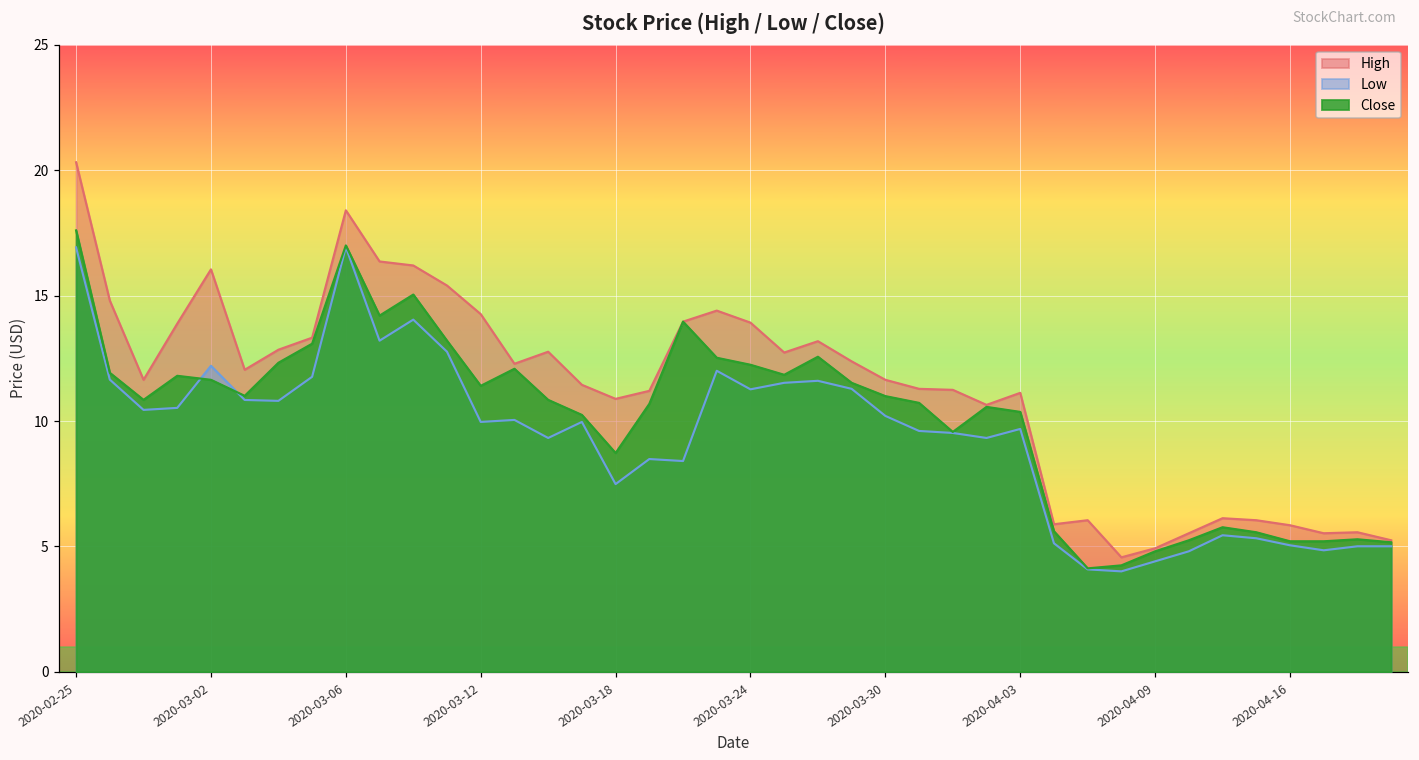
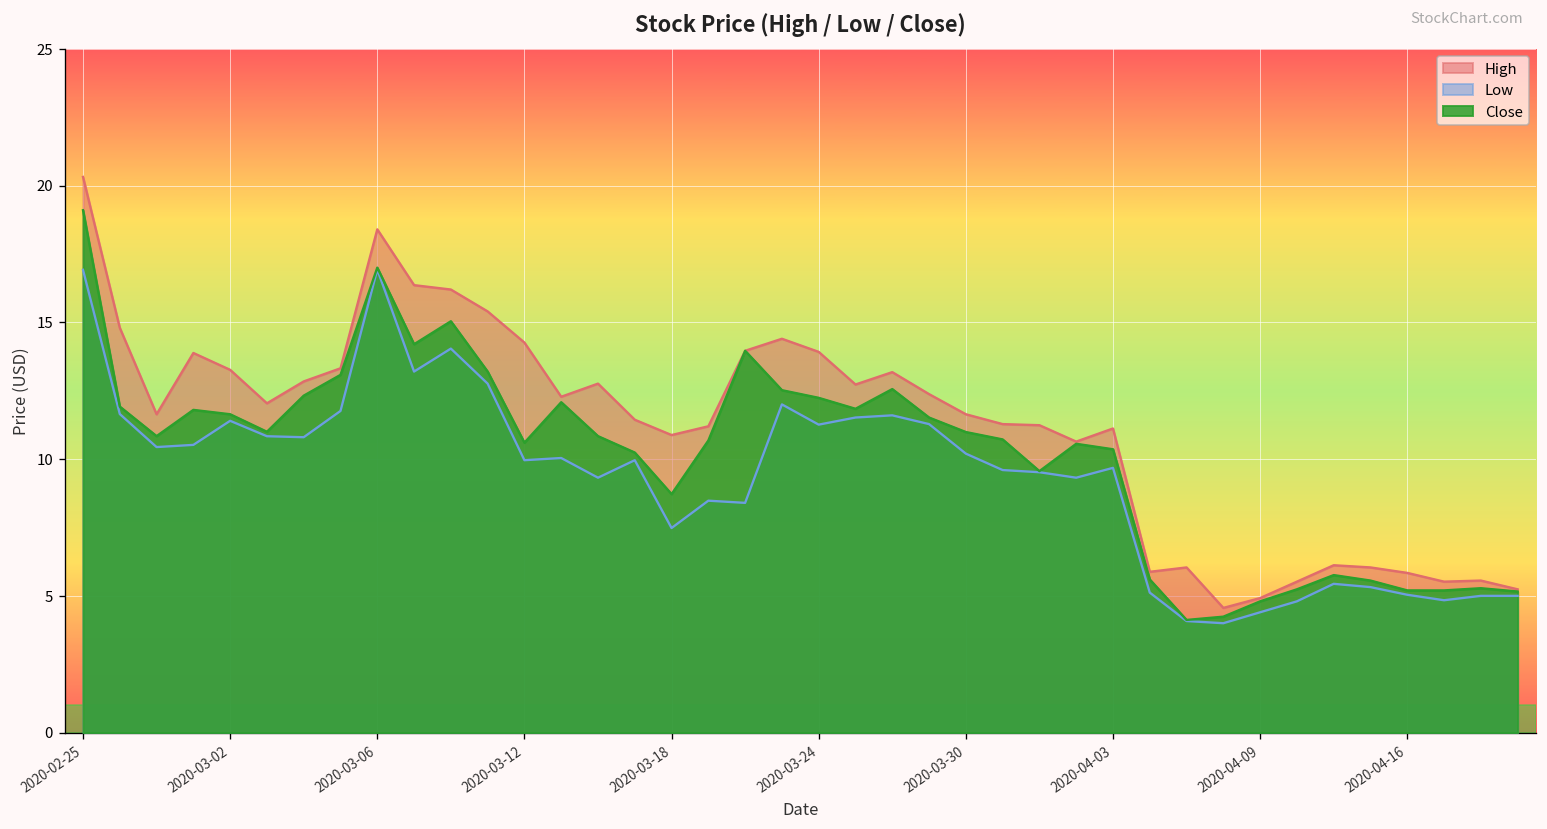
  {
    "High": {
      "2020-02-25": 20.3,
-     "2020-03-02": 16.0,
+     "2020-03-02": 13.3,
      "2020-03-06": 18.4,
      "2020-03-12": 14.3,
      "2020-03-18": 10.9,
      "2020-03-24": 13.9,
      "2020-03-30": 11.6,
      "2020-04-03": 11.1,
      "2020-04-09": 4.9,
      "2020-04-16": 5.8
    },
    "Low": {
      "2020-02-25": 16.9,
-     "2020-03-02": 12.2,
+     "2020-03-02": 11.4,
      "2020-03-12": 10.0,
      "2020-03-18": 7.5,
      "2020-03-24": 11.3,
      "2020-03-30": 10.2,
      "2020-04-03": 9.7,
      "2020-04-09": 4.4,
      "2020-04-16": 5.0
    },
    "Close": {
-     "2020-02-25": 17.6,
+     "2020-02-25": 19.1,
      "2020-03-02": 11.6,
-     "2020-03-12": 11.4,
+     "2020-03-12": 10.6,
      "2020-03-18": 8.7,
      "2020-03-24": 12.2,
      "2020-03-30": 11.0,
      "2020-04-03": 10.4,
      "2020-04-09": 4.8,
      "2020-04-16": 5.2
    }
  }
